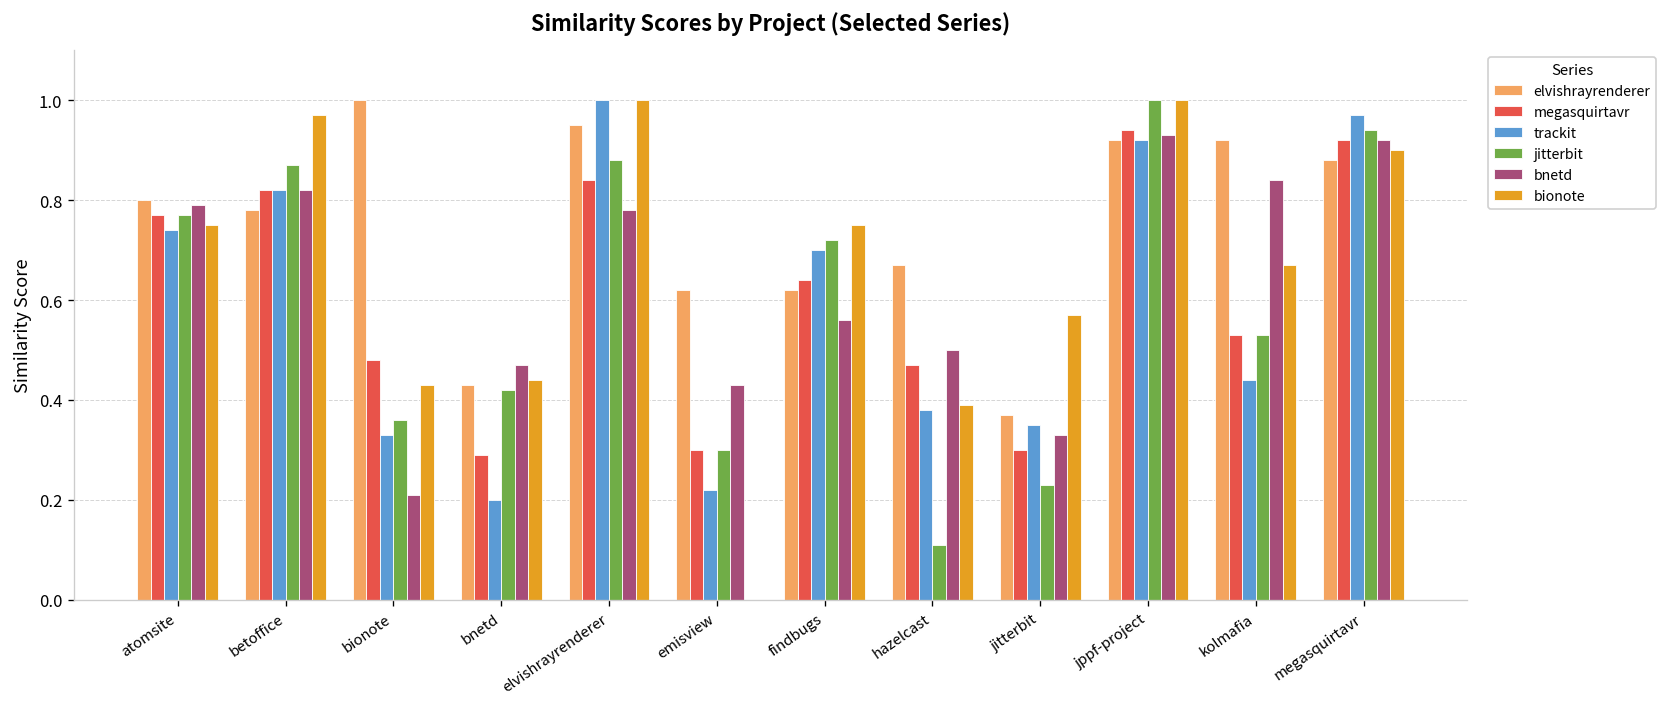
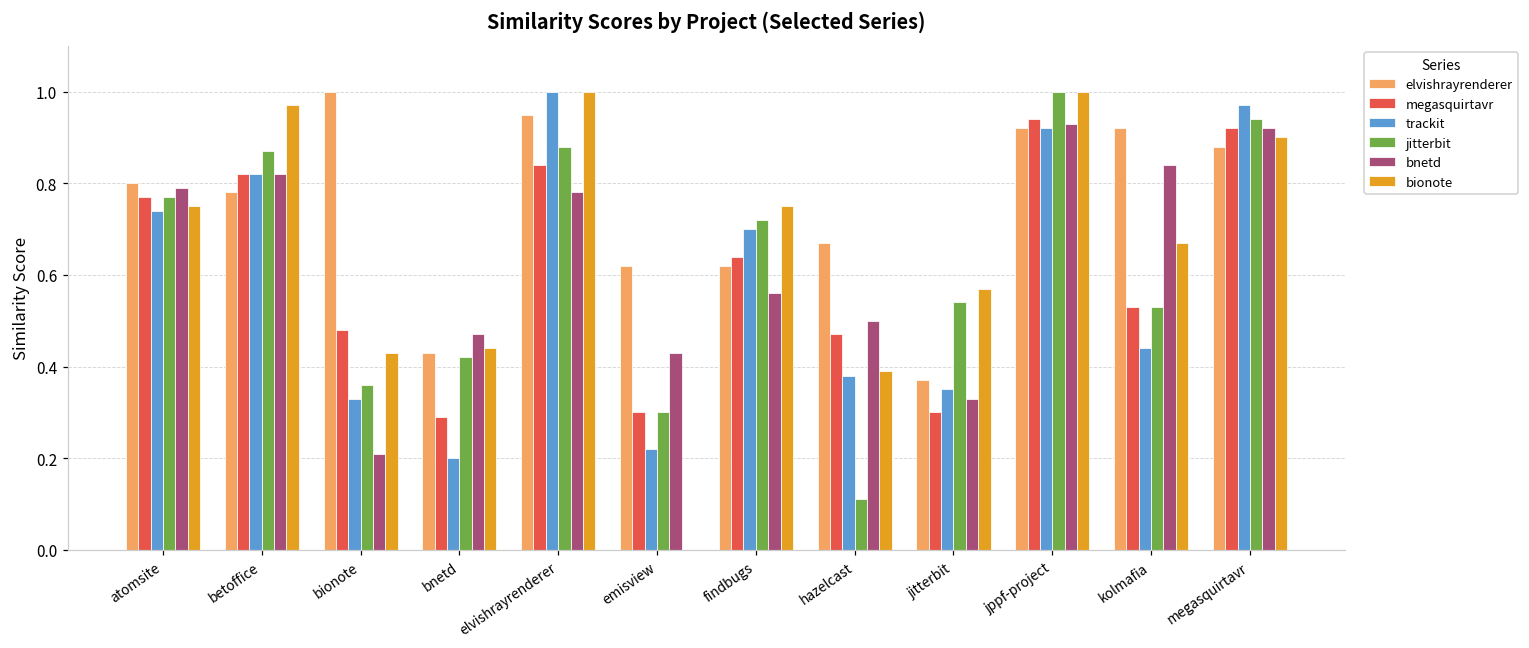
  {
    "elvishrayrenderer": {
      "atomsite": 0.80,
      "betoffice": 0.78,
      "bionote": 1.00,
      "bnetd": 0.43,
      "elvishrayrenderer": 0.95,
      "emisview": 0.62,
      "findbugs": 0.62,
      "hazelcast": 0.67,
      "jitterbit": 0.37,
      "jppf-project": 0.92,
      "kolmafia": 0.92,
      "megasquirtavr": 0.88
    },
    "megasquirtavr": {
      "atomsite": 0.77,
      "betoffice": 0.82,
      "bionote": 0.48,
      "bnetd": 0.29,
      "elvishrayrenderer": 0.84,
      "emisview": 0.30,
      "findbugs": 0.64,
      "hazelcast": 0.47,
      "jitterbit": 0.30,
      "jppf-project": 0.94,
      "kolmafia": 0.53,
      "megasquirtavr": 0.92
    },
    "trackit": {
      "atomsite": 0.74,
      "betoffice": 0.82,
      "bionote": 0.33,
      "bnetd": 0.20,
      "elvishrayrenderer": 1.00,
      "emisview": 0.22,
      "findbugs": 0.70,
      "hazelcast": 0.38,
      "jitterbit": 0.35,
      "jppf-project": 0.92,
      "kolmafia": 0.44,
      "megasquirtavr": 0.97
    },
    "jitterbit": {
      "atomsite": 0.77,
      "betoffice": 0.87,
      "bionote": 0.36,
      "bnetd": 0.42,
      "elvishrayrenderer": 0.88,
      "emisview": 0.30,
      "findbugs": 0.72,
      "hazelcast": 0.11,
-     "jitterbit": 0.23,
+     "jitterbit": 0.54,
      "jppf-project": 1.00,
      "kolmafia": 0.53,
      "megasquirtavr": 0.94
    },
    "bnetd": {
      "atomsite": 0.79,
      "betoffice": 0.82,
      "bionote": 0.21,
      "bnetd": 0.47,
      "elvishrayrenderer": 0.78,
      "emisview": 0.43,
      "findbugs": 0.56,
      "hazelcast": 0.50,
      "jitterbit": 0.33,
      "jppf-project": 0.93,
      "kolmafia": 0.84,
      "megasquirtavr": 0.92
    },
    "bionote": {
      "atomsite": 0.75,
      "betoffice": 0.97,
      "bionote": 0.43,
      "bnetd": 0.44,
      "elvishrayrenderer": 1.00,
      "emisview": 0.00,
      "findbugs": 0.75,
      "hazelcast": 0.39,
      "jitterbit": 0.57,
      "jppf-project": 1.00,
      "kolmafia": 0.67,
      "megasquirtavr": 0.90
    }
  }
